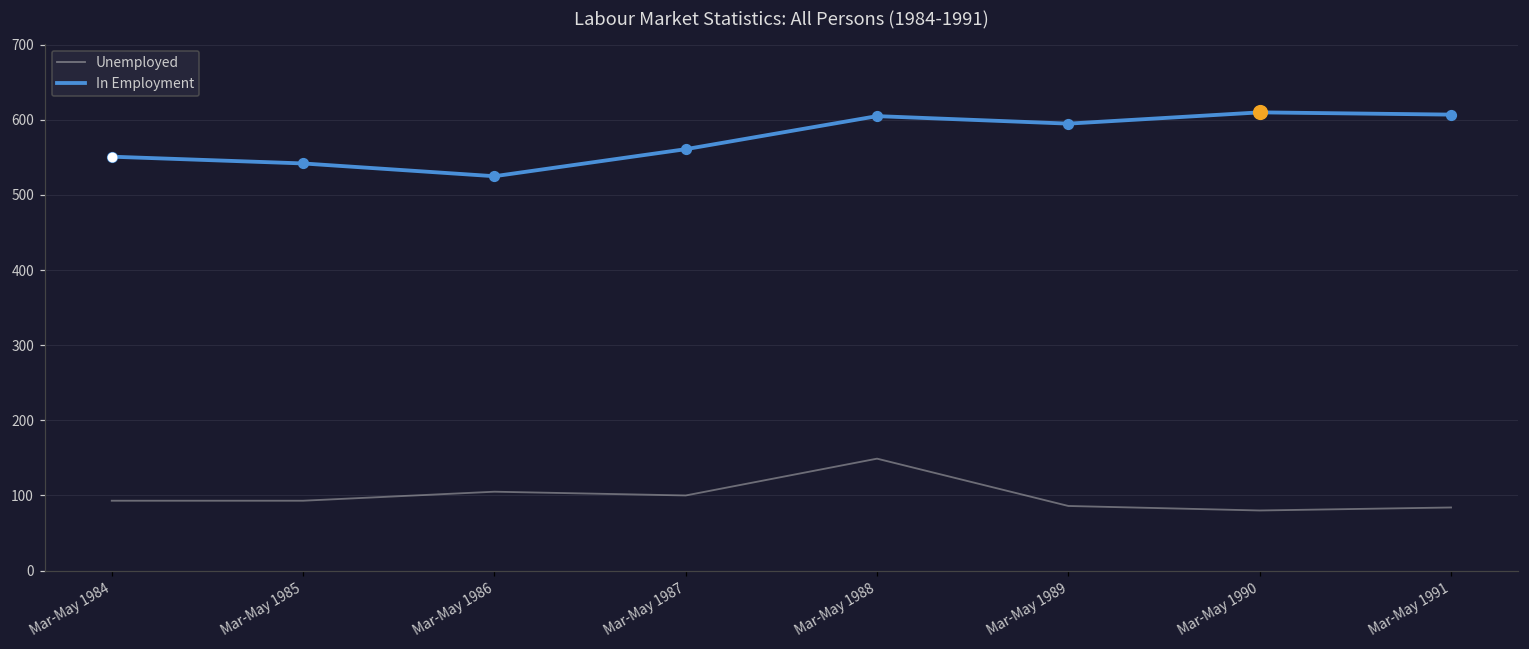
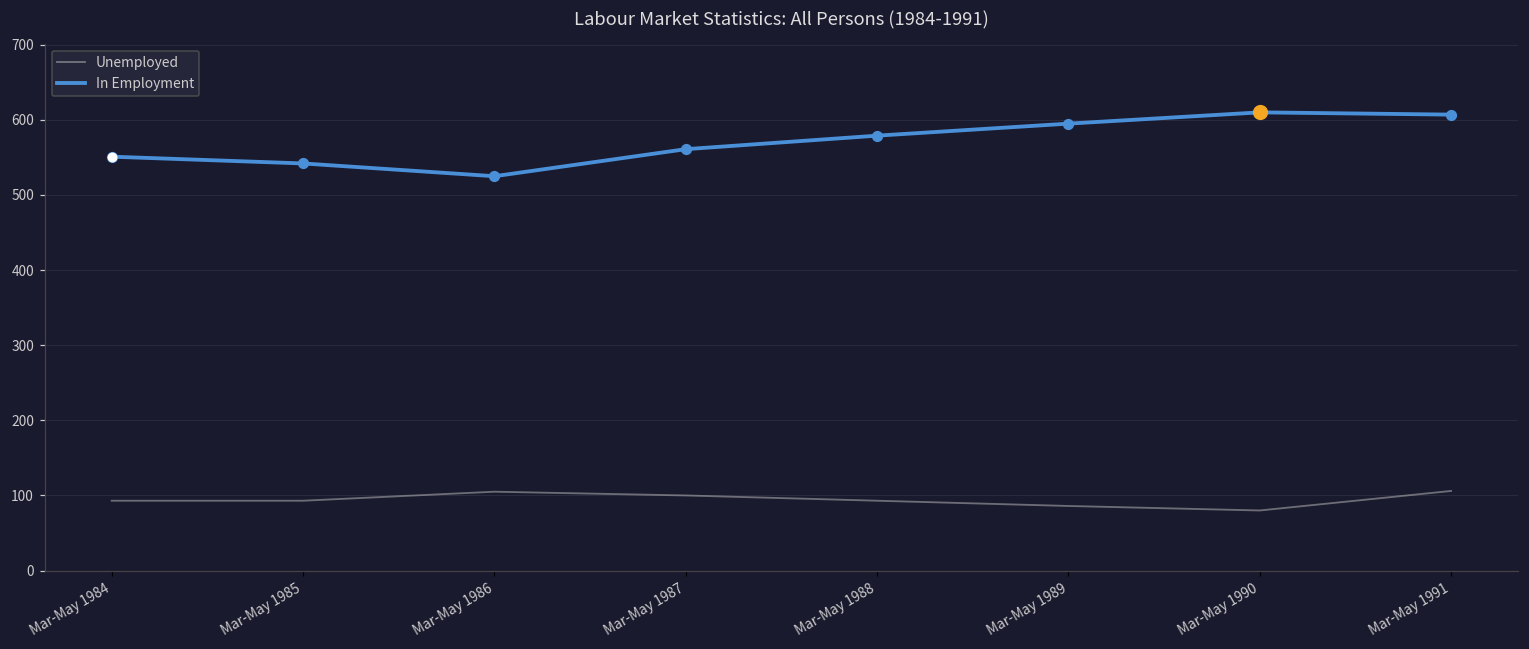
  {
    "Unemployed": {
      "Mar-May 1984": 90,
      "Mar-May 1985": 90,
      "Mar-May 1986": 110,
      "Mar-May 1987": 100,
-     "Mar-May 1988": 150,
+     "Mar-May 1988": 90,
      "Mar-May 1989": 90,
      "Mar-May 1990": 80,
-     "Mar-May 1991": 80
+     "Mar-May 1991": 110
    },
    "In Employment": {
      "Mar-May 1985": 540,
      "Mar-May 1986": 530,
      "Mar-May 1987": 560,
-     "Mar-May 1988": 610,
+     "Mar-May 1988": 580,
      "Mar-May 1989": 600,
      "Mar-May 1991": 610
    }
  }
